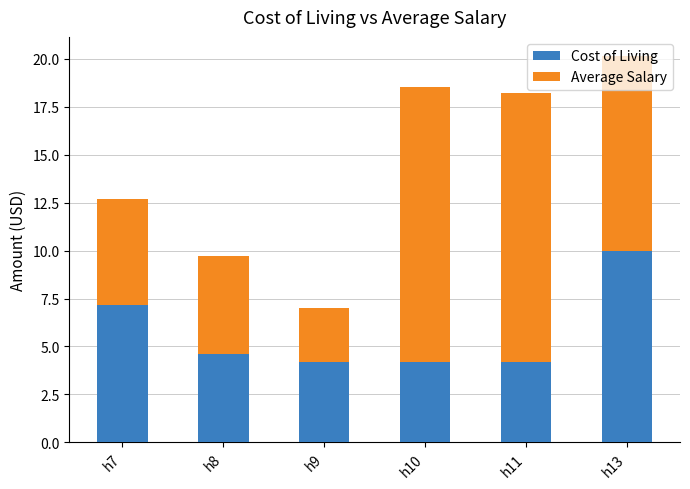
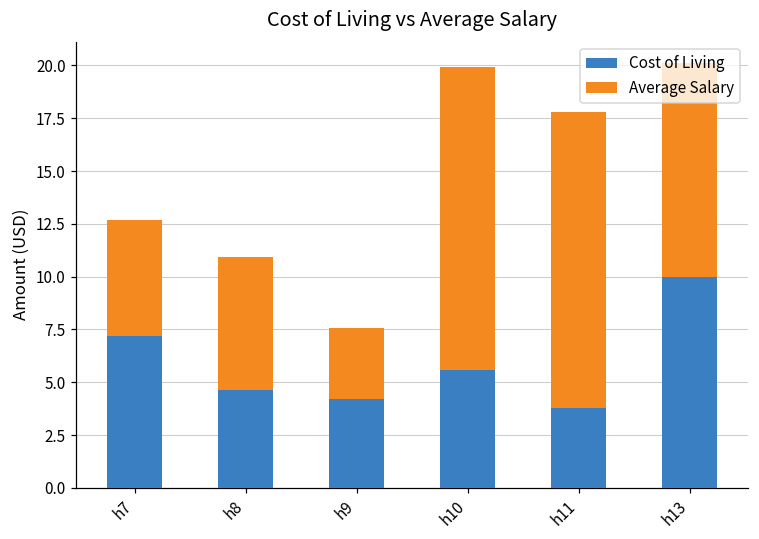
  {
    "Cost of Living": {
      "h7": 7.2,
      "h8": 4.6,
      "h9": 4.2,
-     "h10": 4.2,
-     "h11": 4.2,
+     "h10": 5.6,
+     "h11": 3.8,
      "h13": 10.0
    },
    "Average Salary": {
      "h7": 5.5,
-     "h8": 5.1,
-     "h9": 2.8,
+     "h8": 6.3,
+     "h9": 3.4,
      "h10": 14.3,
      "h11": 14.0
    }
  }
